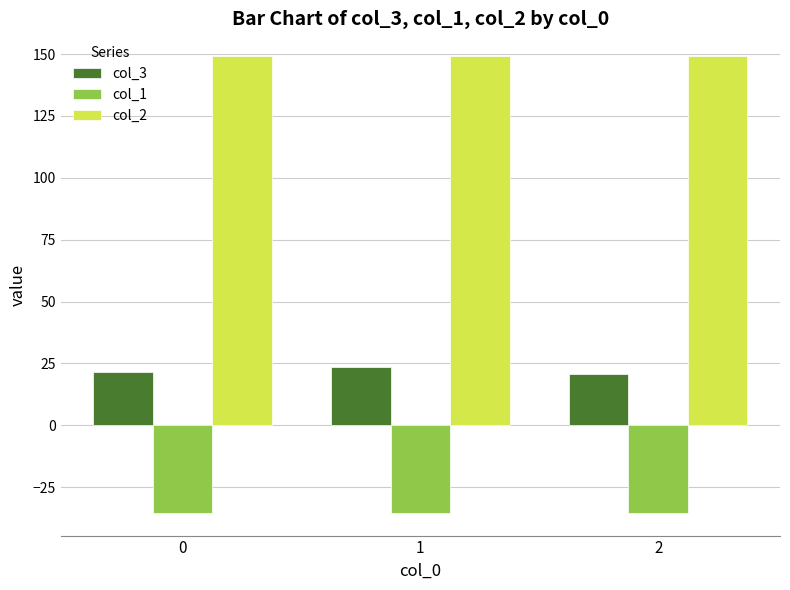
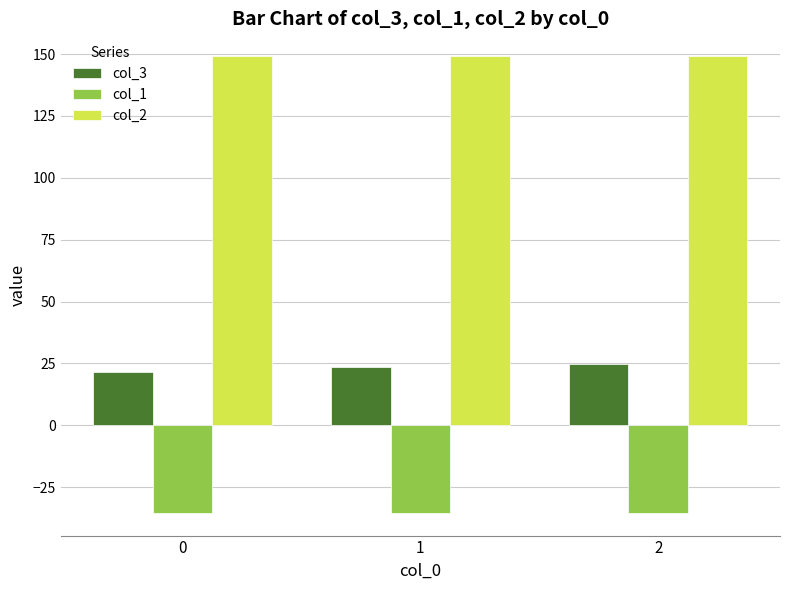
  {
    "col_3": {
      "0": 22,
      "1": 24,
-     "2": 21
+     "2": 25
    },
    "col_1": {
      "0": -35,
      "1": -35,
      "2": -35
    },
    "col_2": {
      "0": 149,
      "1": 149,
      "2": 149
    }
  }
